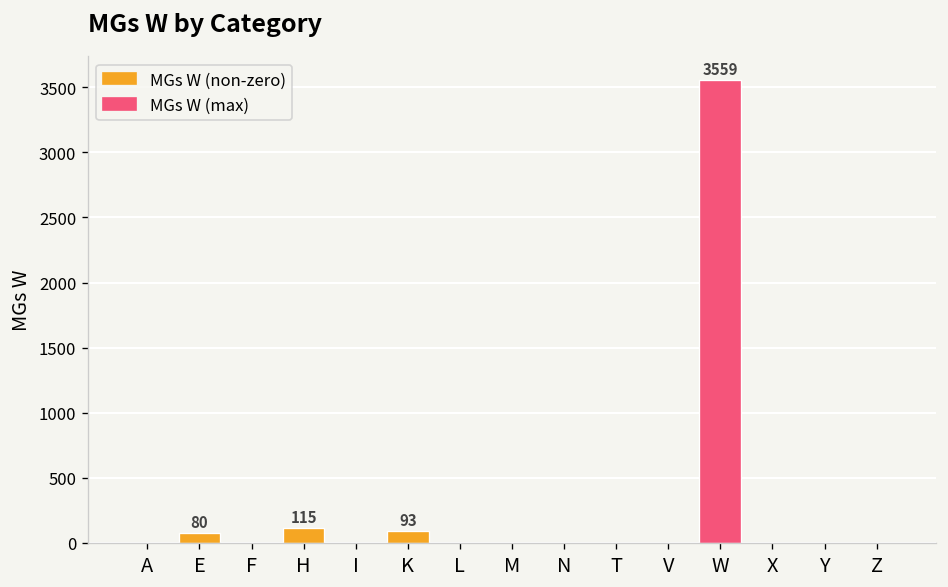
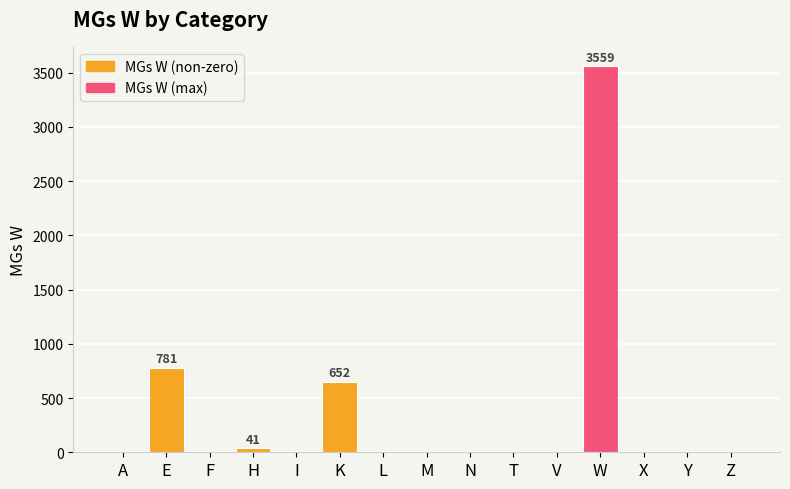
  {
-   "E": 80,
-   "H": 115,
-   "K": 93,
+   "E": 781,
+   "H": 41,
+   "K": 652,
    "W": 3559
  }
